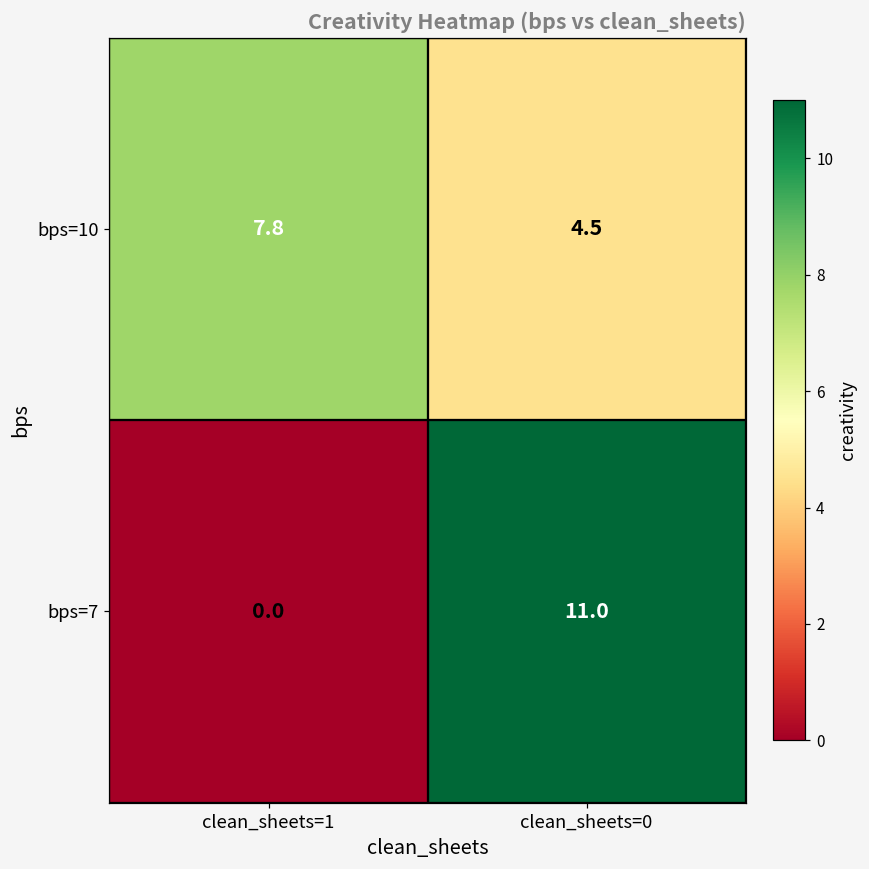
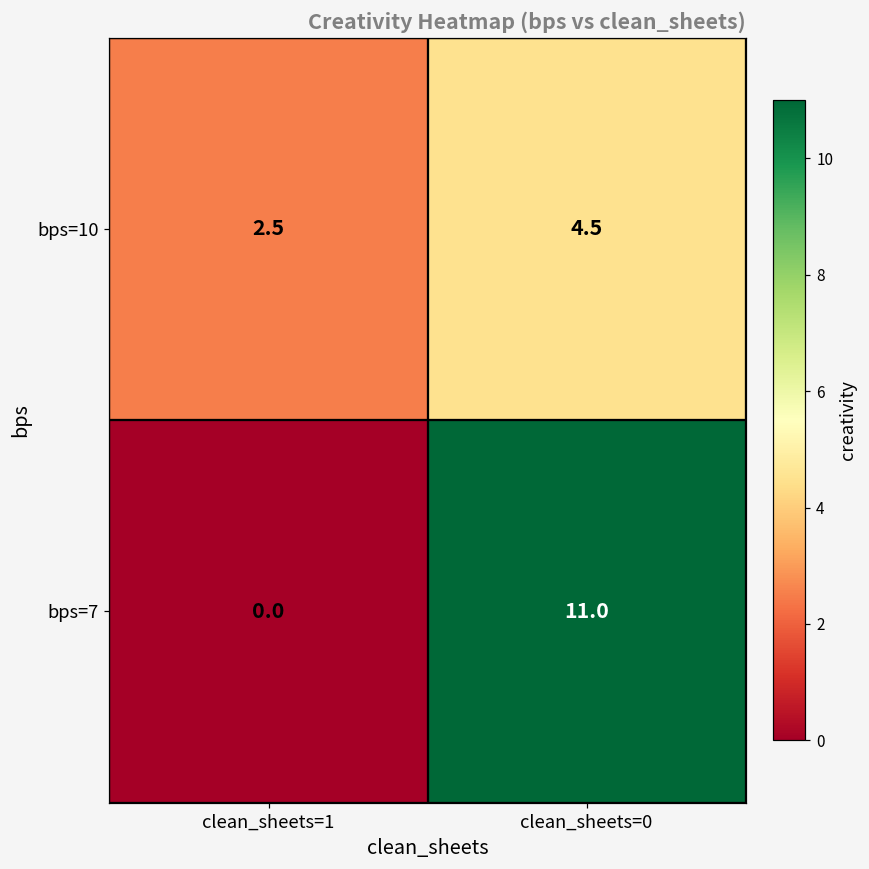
  {
    "bps=10": {
-     "clean_sheets=1": 7.8,
+     "clean_sheets=1": 2.5,
      "clean_sheets=0": 4.5
    },
    "bps=7": {
      "clean_sheets=1": 0.0,
      "clean_sheets=0": 11.0
    }
  }
